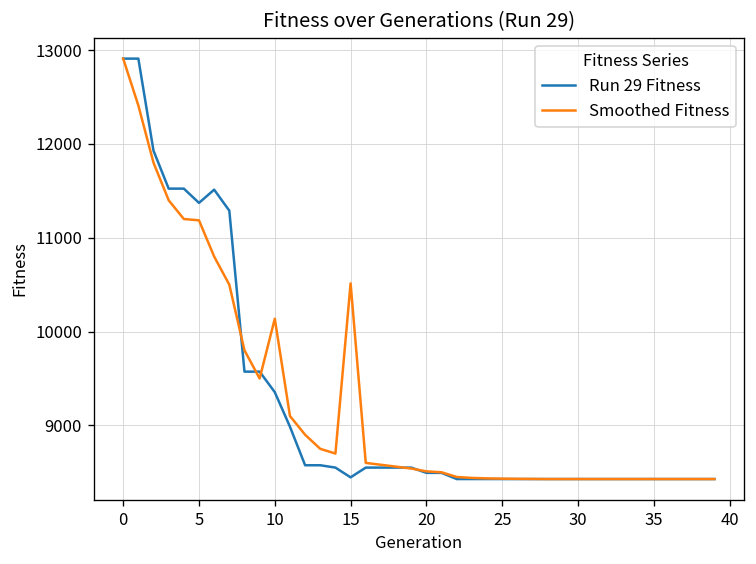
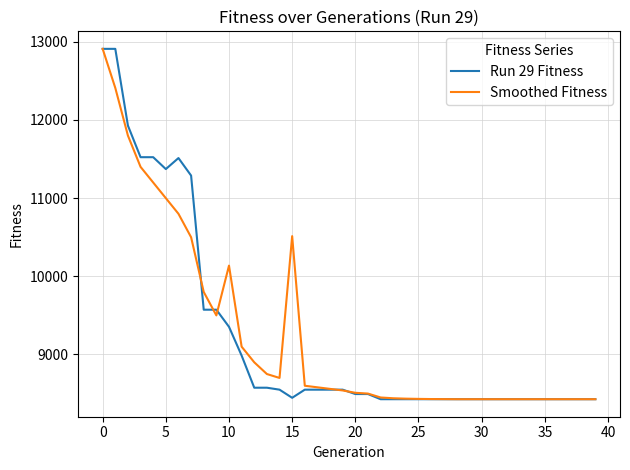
  {
    "Run 29 Fitness": {
      "5": 11400,
      "10": 9400,
      "15": 8400
    },
    "Smoothed Fitness": {
-     "5": 11200,
+     "5": 11000,
      "10": 10100,
      "15": 10500
    }
  }
